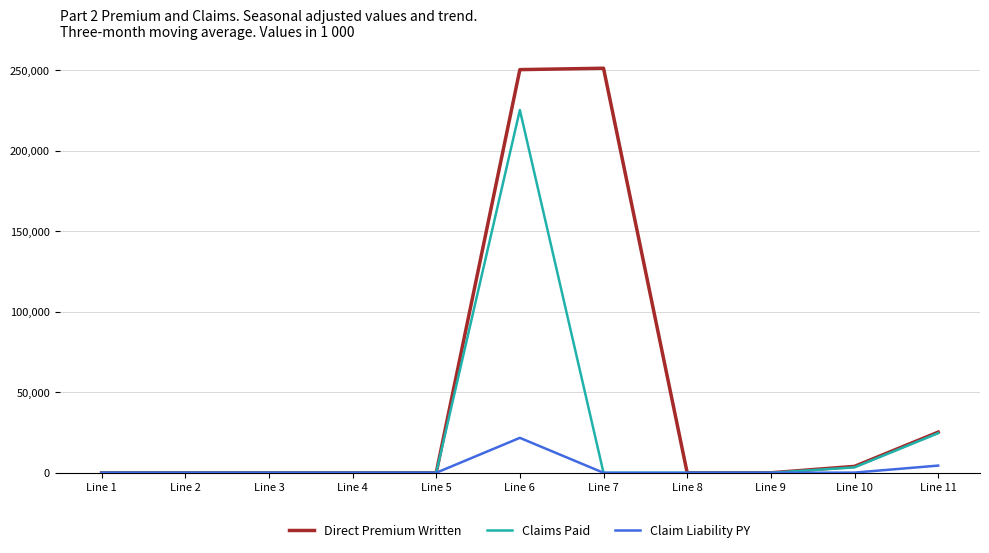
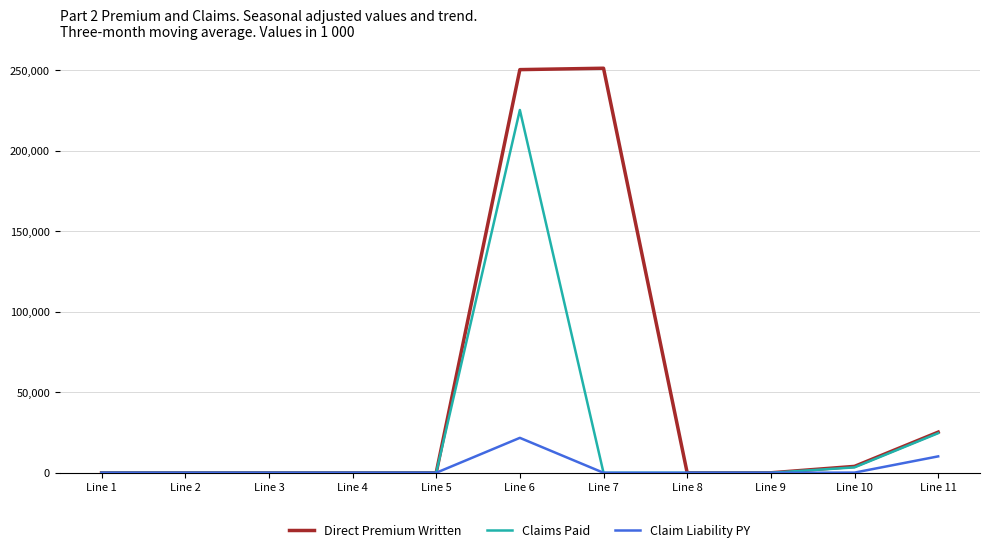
  {
    "Direct Premium Written": {
      "Line 6": "251,000",
      "Line 7": "251,000"
    },
    "Claims Paid": {
      "Line 6": "225,000"
    },
    "Claim Liability PY": {
      "Line 6": "22,000",
      "Line 10": "0",
-     "Line 11": "4,000"
+     "Line 11": "10,000"
    }
  }
